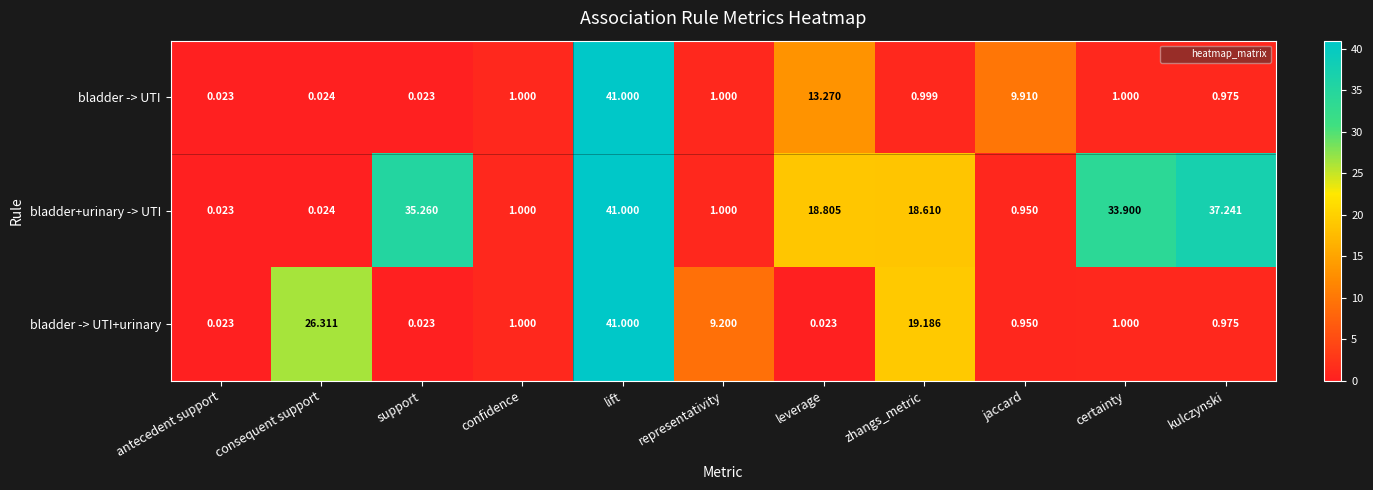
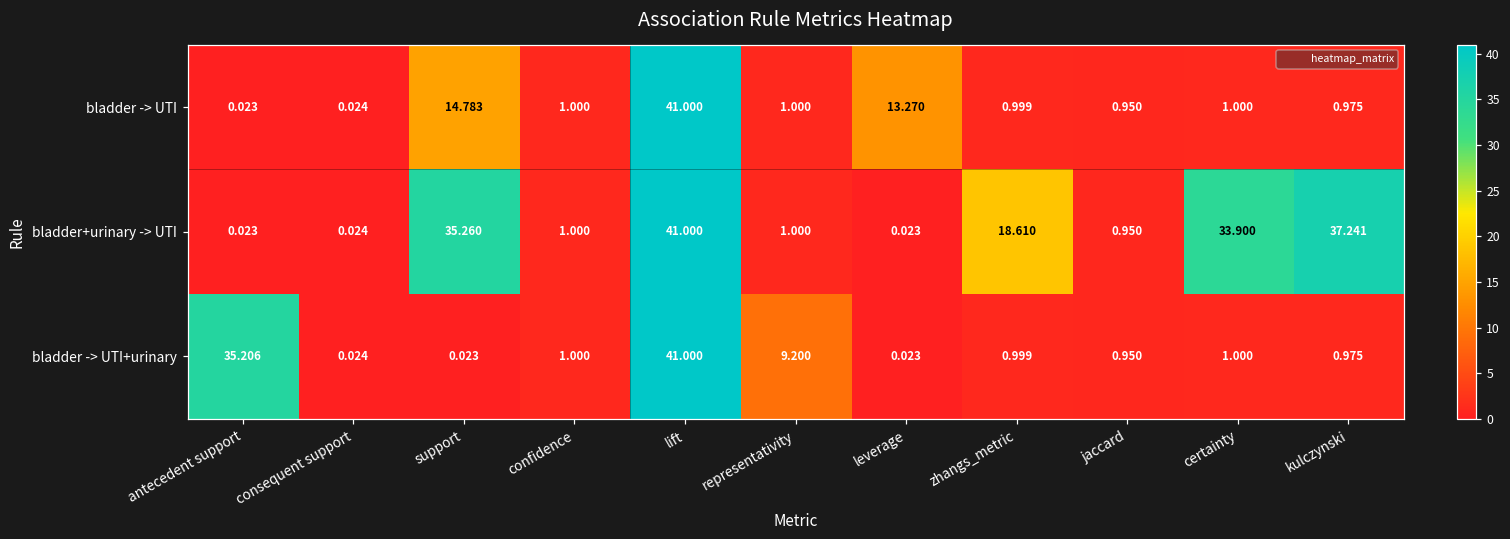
  {
    "bladder -> UTI": {
      "antecedent support": 0.023,
      "consequent support": 0.024,
-     "support": 0.023,
+     "support": 14.783,
      "confidence": 1.000,
      "lift": 41.000,
      "representativity": 1.000,
      "leverage": 13.270,
      "zhangs_metric": 0.999,
-     "jaccard": 9.910,
+     "jaccard": 0.950,
      "certainty": 1.000,
      "kulczynski": 0.975
    },
    "bladder+urinary -> UTI": {
      "antecedent support": 0.023,
      "consequent support": 0.024,
      "support": 35.260,
      "confidence": 1.000,
      "lift": 41.000,
      "representativity": 1.000,
-     "leverage": 18.805,
+     "leverage": 0.023,
      "zhangs_metric": 18.610,
      "jaccard": 0.950,
      "certainty": 33.900,
      "kulczynski": 37.241
    },
    "bladder -> UTI+urinary": {
-     "antecedent support": 0.023,
-     "consequent support": 26.311,
+     "antecedent support": 35.206,
+     "consequent support": 0.024,
      "support": 0.023,
      "confidence": 1.000,
      "lift": 41.000,
      "representativity": 9.200,
      "leverage": 0.023,
-     "zhangs_metric": 19.186,
+     "zhangs_metric": 0.999,
      "jaccard": 0.950,
      "certainty": 1.000,
      "kulczynski": 0.975
    }
  }
